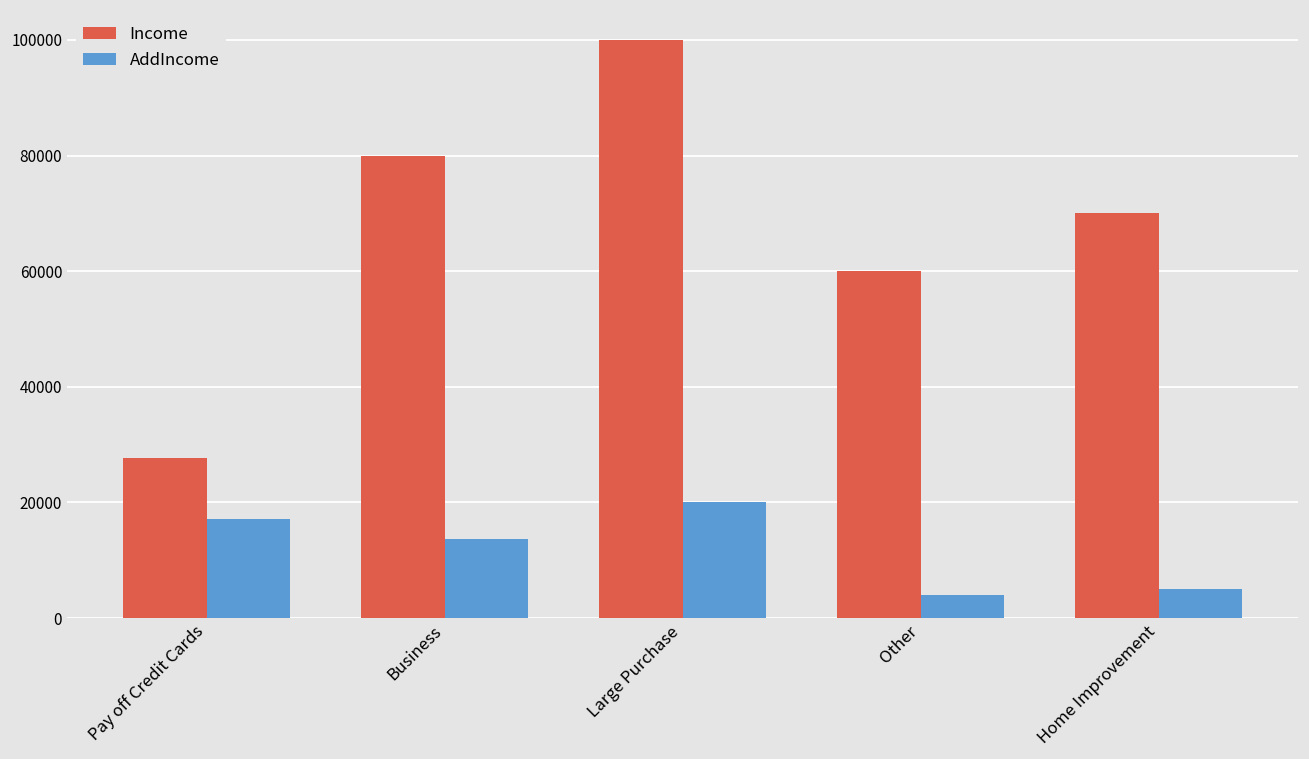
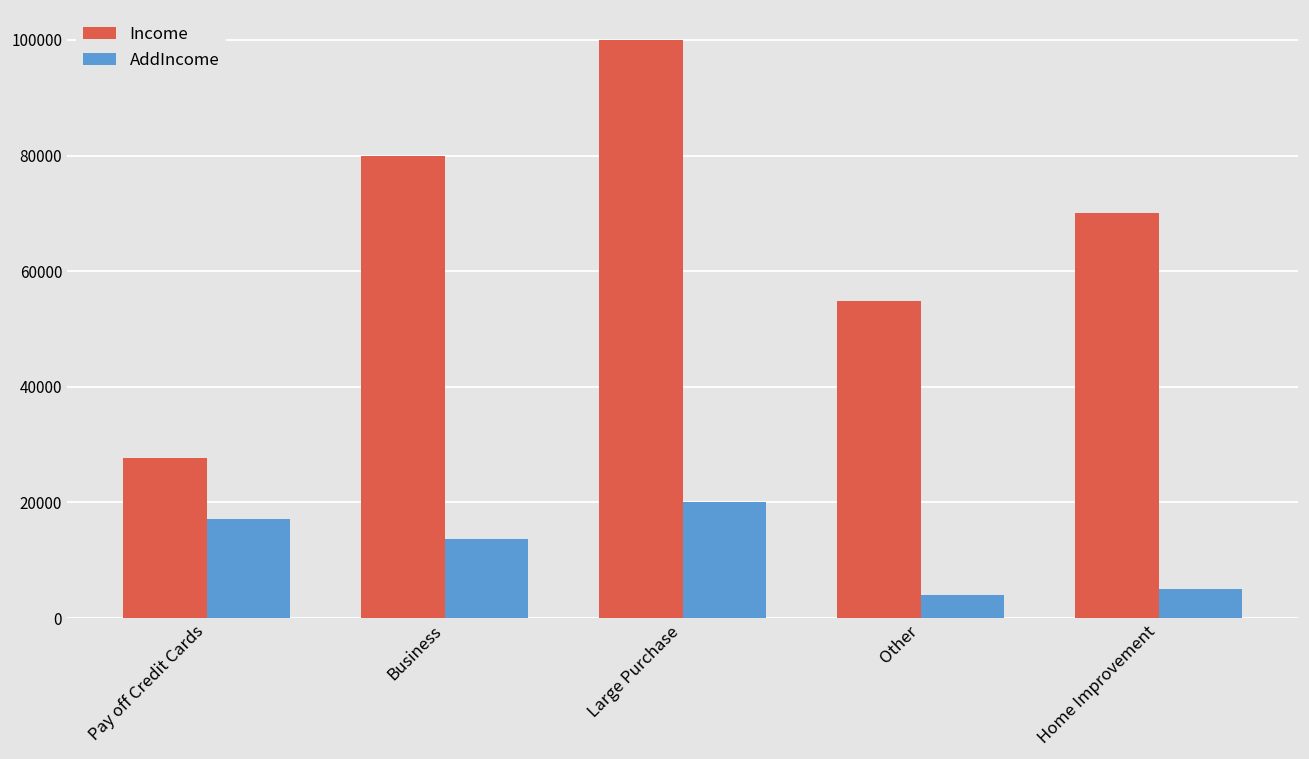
  {
    "Income": {
      "Pay off Credit Cards": 28000,
      "Business": 80000,
      "Large Purchase": 100000,
-     "Other": 60000,
+     "Other": 55000,
      "Home Improvement": 70000
    },
    "AddIncome": {
      "Pay off Credit Cards": 17000,
      "Business": 14000,
      "Large Purchase": 20000,
      "Other": 4000,
      "Home Improvement": 5000
    }
  }
